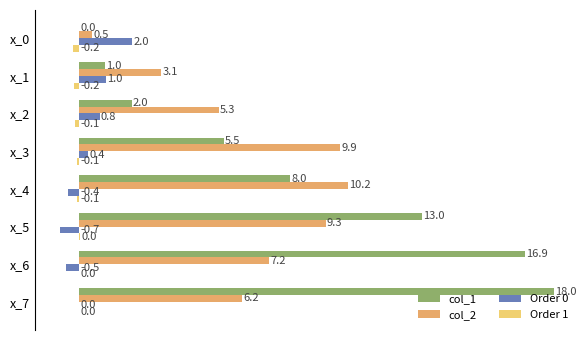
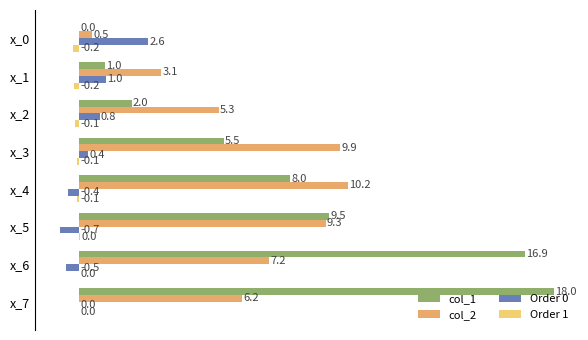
  {
    "col_1": {
      "x_0": 0.0,
      "x_1": 1.0,
      "x_2": 2.0,
      "x_3": 5.5,
      "x_4": 8.0,
-     "x_5": 13.0,
+     "x_5": 9.5,
      "x_6": 16.9,
      "x_7": 18.0
    },
    "Order 0": {
-     "x_0": 2.0,
+     "x_0": 2.6,
      "x_1": 1.0,
      "x_2": 0.8
    }
  }
